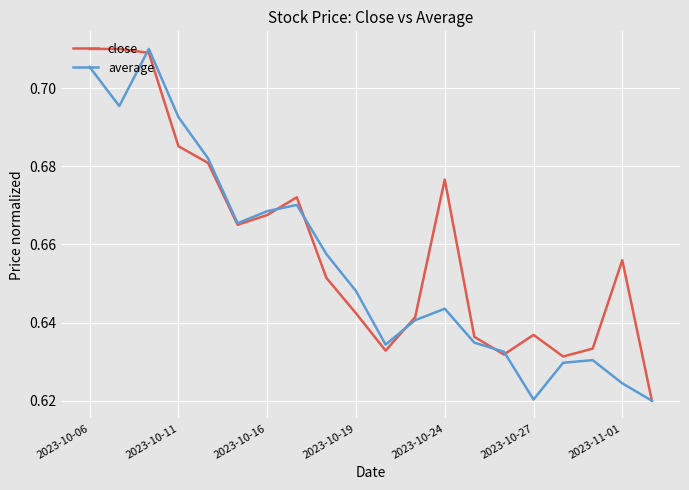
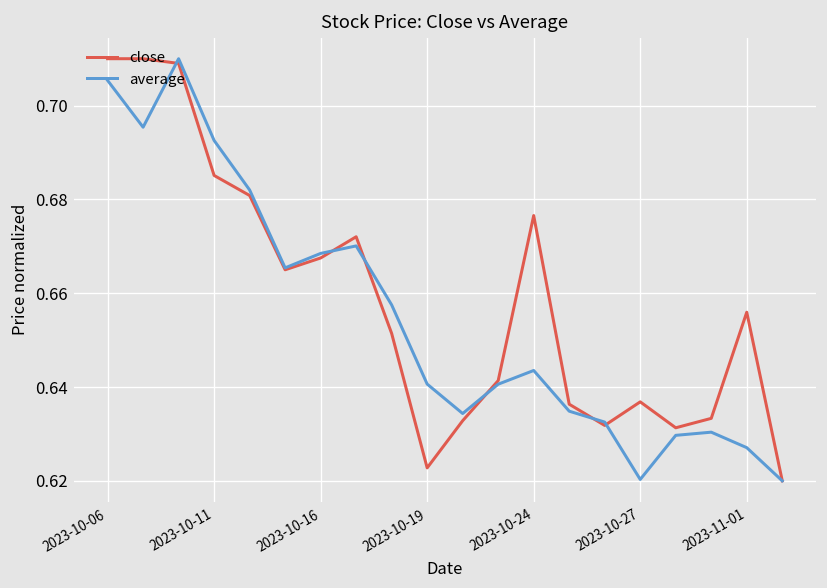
  {
    "close": {
      "2023-10-06": 0.710,
      "2023-10-11": 0.685,
      "2023-10-16": 0.668,
-     "2023-10-19": 0.642,
+     "2023-10-19": 0.623,
      "2023-10-24": 0.677,
      "2023-10-27": 0.637,
      "2023-11-01": 0.656
    },
    "average": {
      "2023-10-06": 0.705,
      "2023-10-11": 0.693,
      "2023-10-16": 0.668,
-     "2023-10-19": 0.648,
+     "2023-10-19": 0.641,
      "2023-10-24": 0.644,
      "2023-10-27": 0.620,
-     "2023-11-01": 0.624
+     "2023-11-01": 0.627
    }
  }
